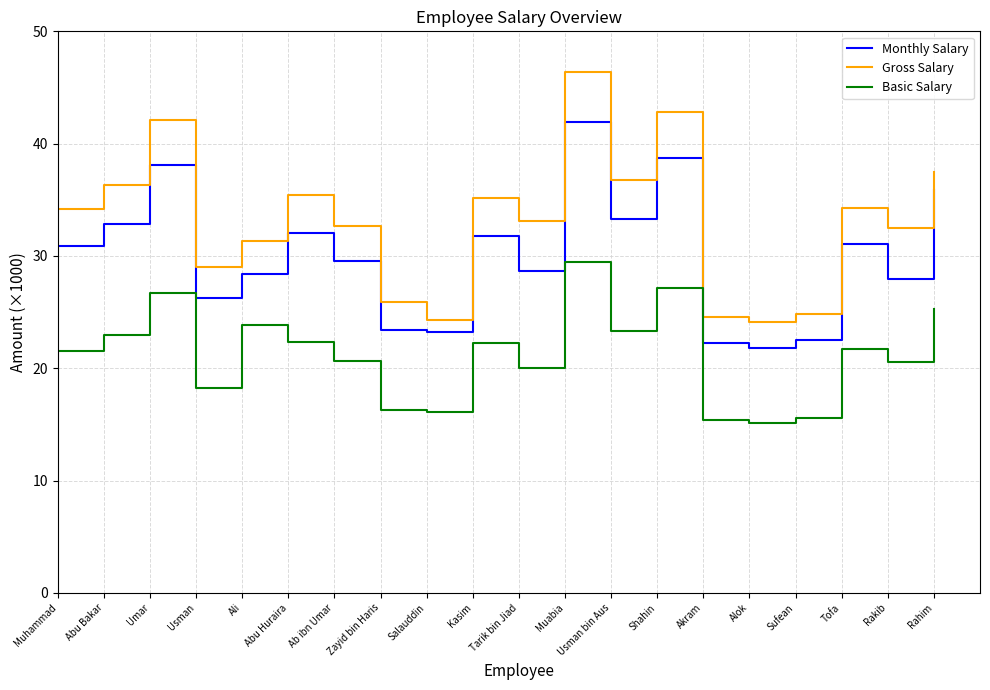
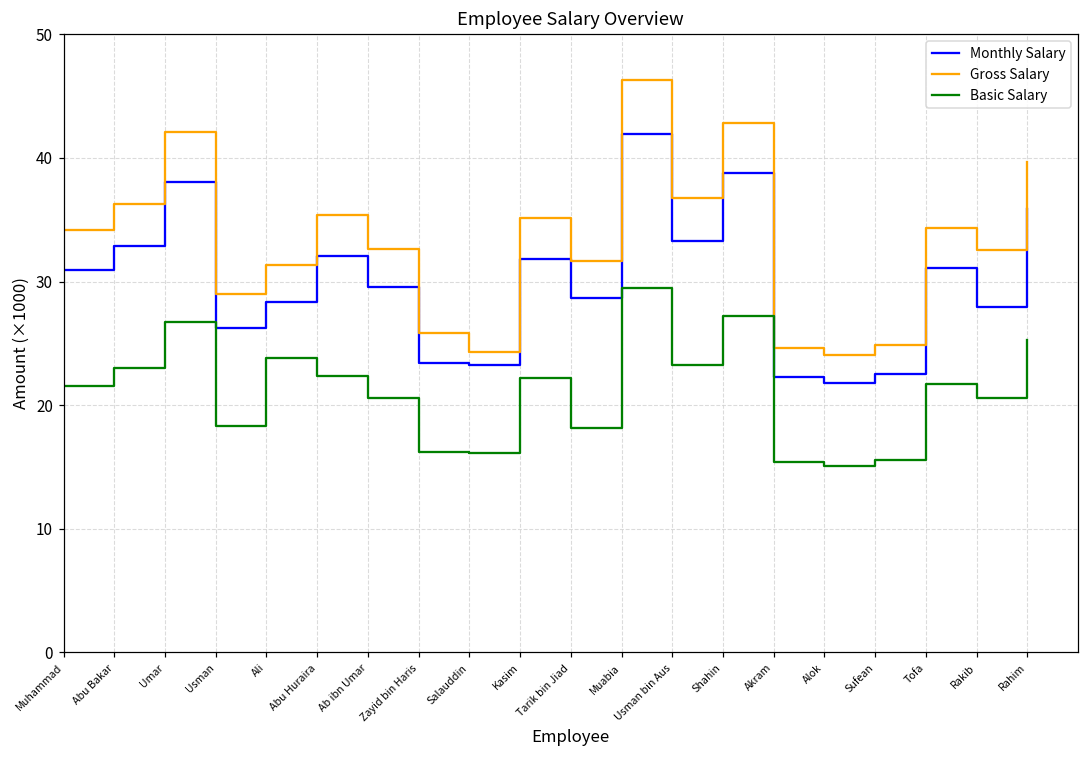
  {
    "Monthly Salary": {
      "Muhammad": 30.9,
      "Abu Bakar": 32.9,
      "Umar": 38.1,
      "Usman": 26.3,
      "Ali": 28.4,
      "Abu Huraira": 32.0,
      "Ab ibn Umar": 29.6,
      "Zayid bin Haris": 23.4,
      "Salauddin": 23.2,
      "Kasim": 31.8,
      "Tarik bin Jiad": 28.7,
      "Muabia": 41.9,
      "Usman bin Aus": 33.3,
      "Shahin": 38.7,
      "Akram": 22.3,
      "Alok": 21.8,
      "Sufean": 22.5,
      "Tofa": 31.1,
      "Rakib": 27.9,
      "Rahim": 35.9
    },
    "Gross Salary": {
      "Muhammad": 34.1,
      "Abu Bakar": 36.3,
      "Umar": 42.1,
      "Usman": 29.0,
      "Ali": 31.3,
      "Abu Huraira": 35.4,
      "Ab ibn Umar": 32.6,
      "Zayid bin Haris": 25.9,
      "Salauddin": 24.3,
      "Kasim": 35.1,
-     "Tarik bin Jiad": 33.1,
+     "Tarik bin Jiad": 31.7,
      "Muabia": 46.3,
      "Usman bin Aus": 36.8,
      "Shahin": 42.8,
      "Akram": 24.6,
      "Alok": 24.1,
      "Sufean": 24.8,
      "Tofa": 34.3,
      "Rakib": 32.5,
-     "Rahim": 37.5
+     "Rahim": 39.7
    },
    "Basic Salary": {
      "Muhammad": 21.6,
      "Abu Bakar": 23.0,
      "Umar": 26.7,
      "Usman": 18.3,
      "Ali": 23.8,
      "Abu Huraira": 22.4,
      "Ab ibn Umar": 20.6,
      "Zayid bin Haris": 16.2,
      "Salauddin": 16.1,
      "Kasim": 22.2,
-     "Tarik bin Jiad": 20.0,
+     "Tarik bin Jiad": 18.2,
      "Muabia": 29.4,
      "Usman bin Aus": 23.3,
      "Shahin": 27.2,
      "Akram": 15.4,
      "Alok": 15.1,
      "Sufean": 15.6,
      "Tofa": 21.7,
      "Rakib": 20.5,
      "Rahim": 25.3
    }
  }
